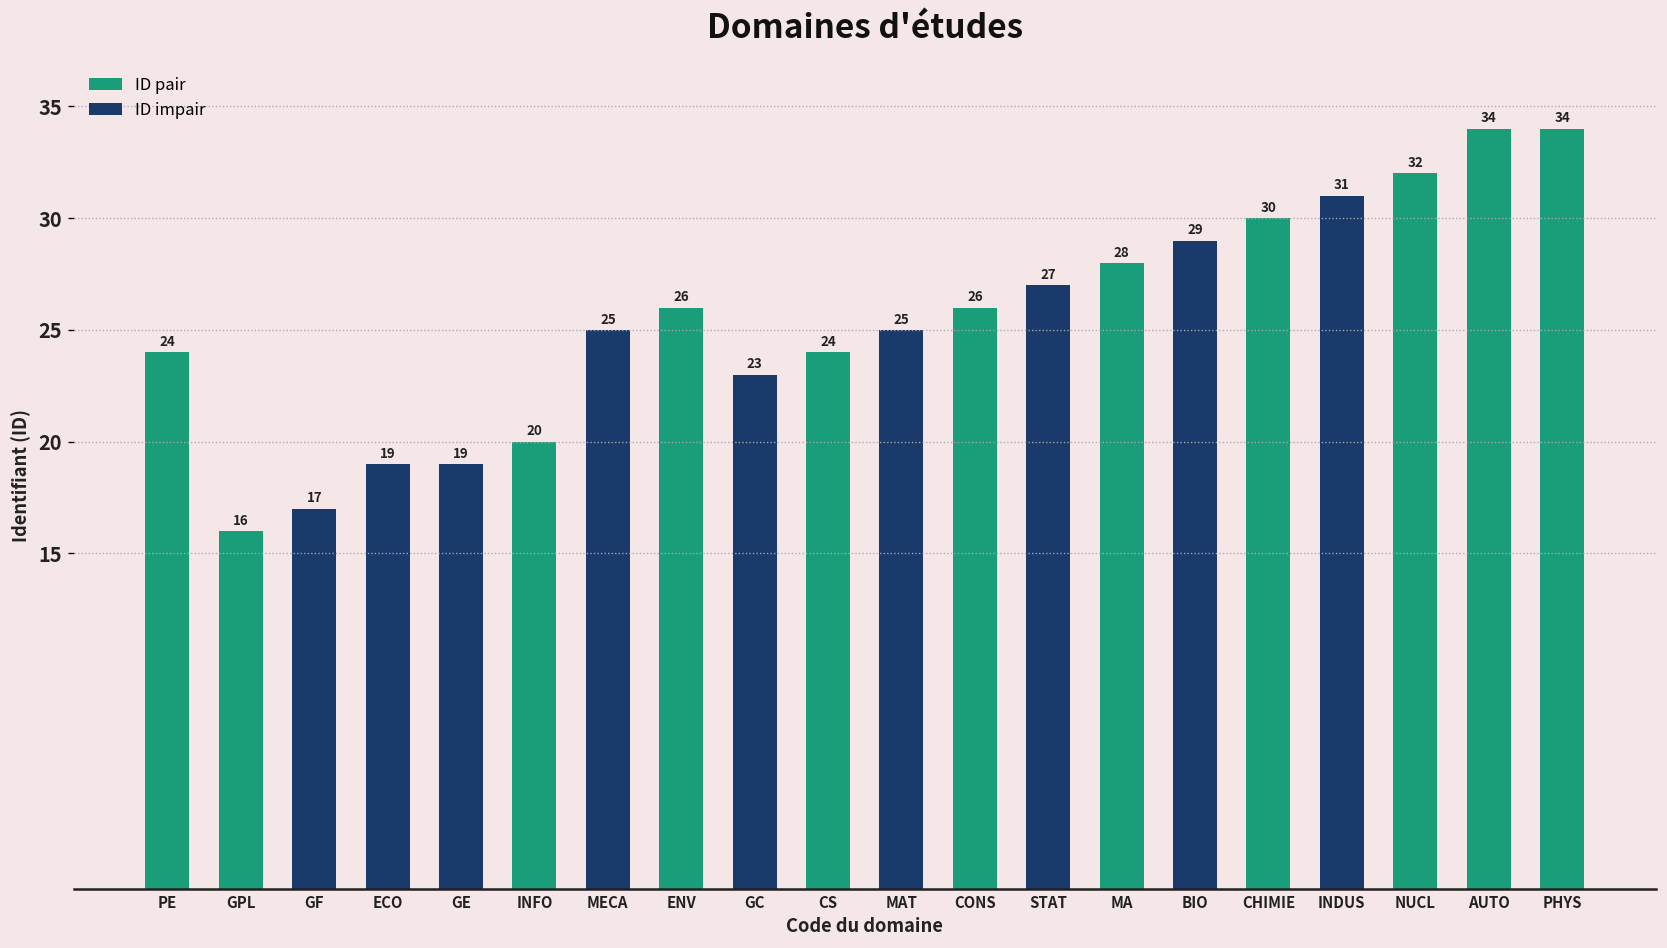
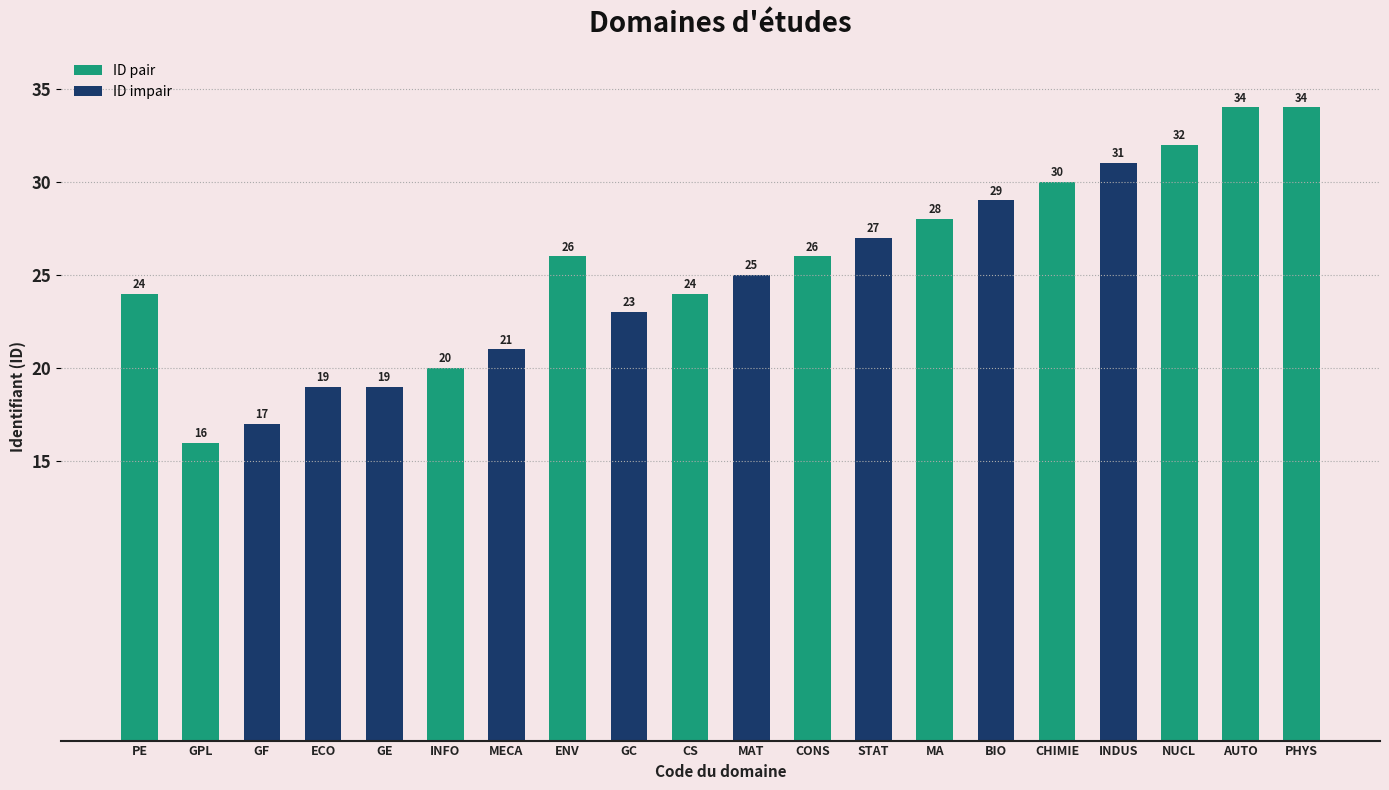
  {
    "PE": 24,
    "GPL": 16,
    "GF": 17,
    "ECO": 19,
    "GE": 19,
    "INFO": 20,
-   "MECA": 25,
+   "MECA": 21,
    "ENV": 26,
    "GC": 23,
    "CS": 24,
    "MAT": 25,
    "CONS": 26,
    "STAT": 27,
    "MA": 28,
    "BIO": 29,
    "CHIMIE": 30,
    "INDUS": 31,
    "NUCL": 32,
    "AUTO": 34,
    "PHYS": 34
  }
